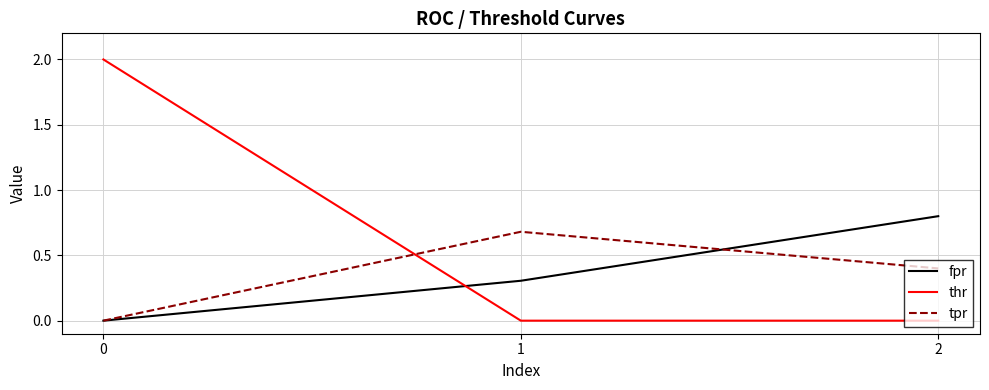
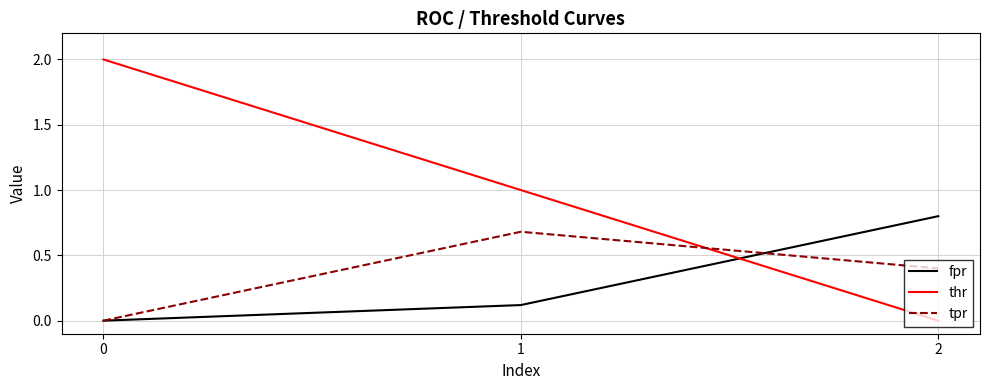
  {
    "fpr": {
-     "1": 0.31,
+     "1": 0.12,
      "2": 0.80
    },
    "thr": {
      "0": 2,
-     "1": 0
+     "1": 1
    },
    "tpr": {
      "1": 0.68
    }
  }
